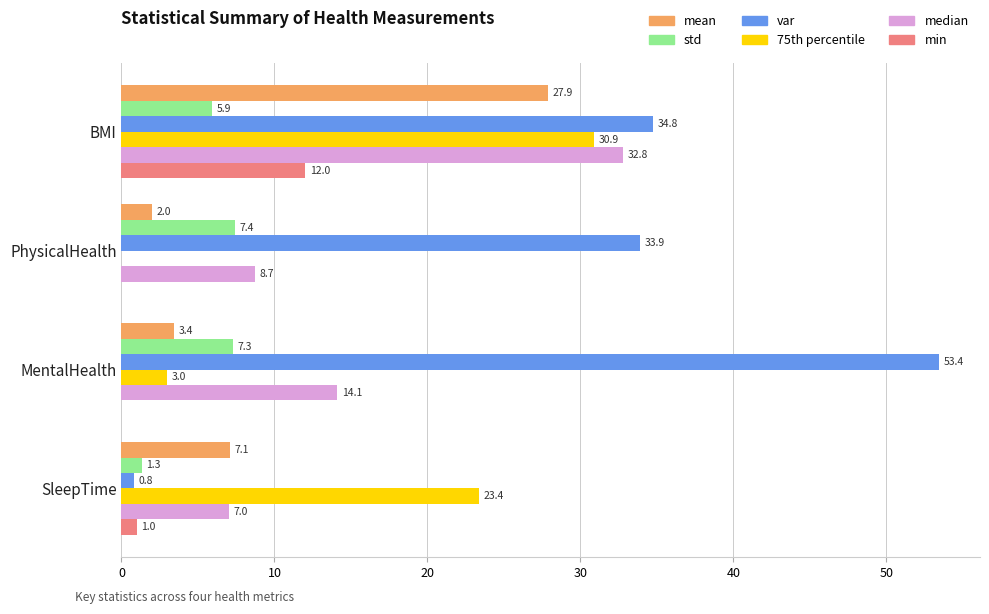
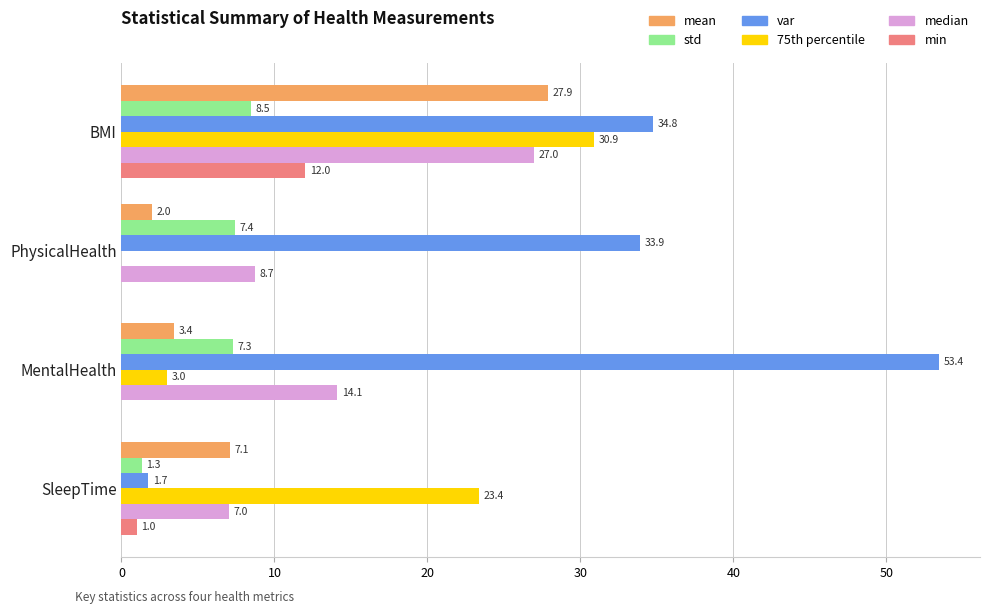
  {
    "std": {
-     "BMI": 5.9,
+     "BMI": 8.5,
      "PhysicalHealth": 7.4,
      "MentalHealth": 7.3,
      "SleepTime": 1.3
    },
    "var": {
      "BMI": 34.8,
      "PhysicalHealth": 33.9,
      "MentalHealth": 53.4,
-     "SleepTime": 0.8
+     "SleepTime": 1.7
    },
    "75th percentile": {
      "BMI": 30.9,
      "MentalHealth": 3.0,
      "SleepTime": 23.4
    },
    "median": {
-     "BMI": 32.8,
+     "BMI": 27.0,
      "PhysicalHealth": 8.7,
      "MentalHealth": 14.1,
      "SleepTime": 7.0
    }
  }
